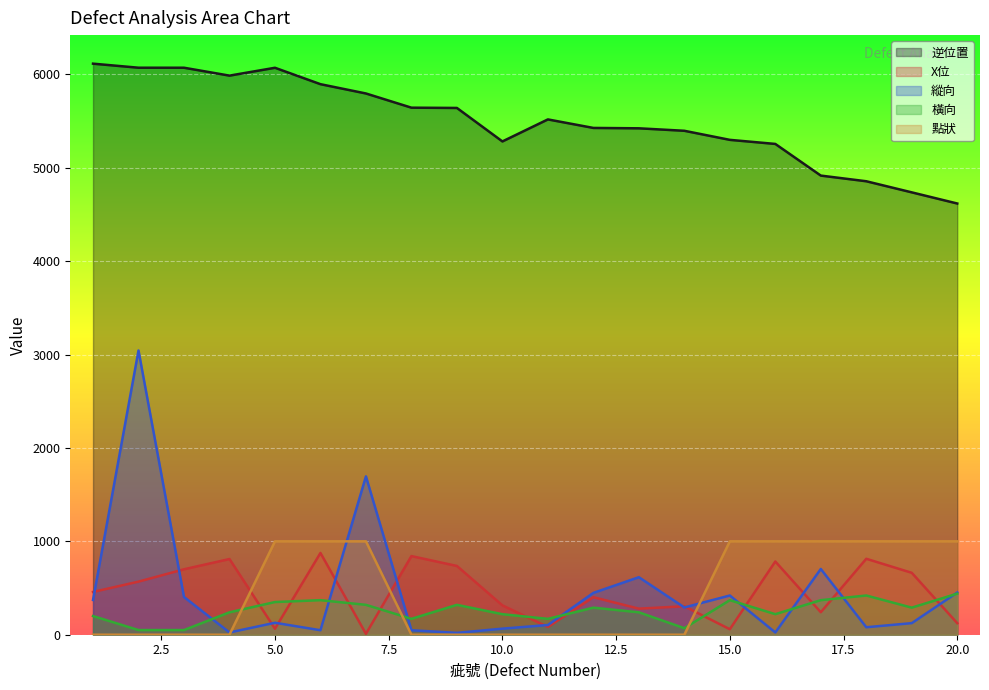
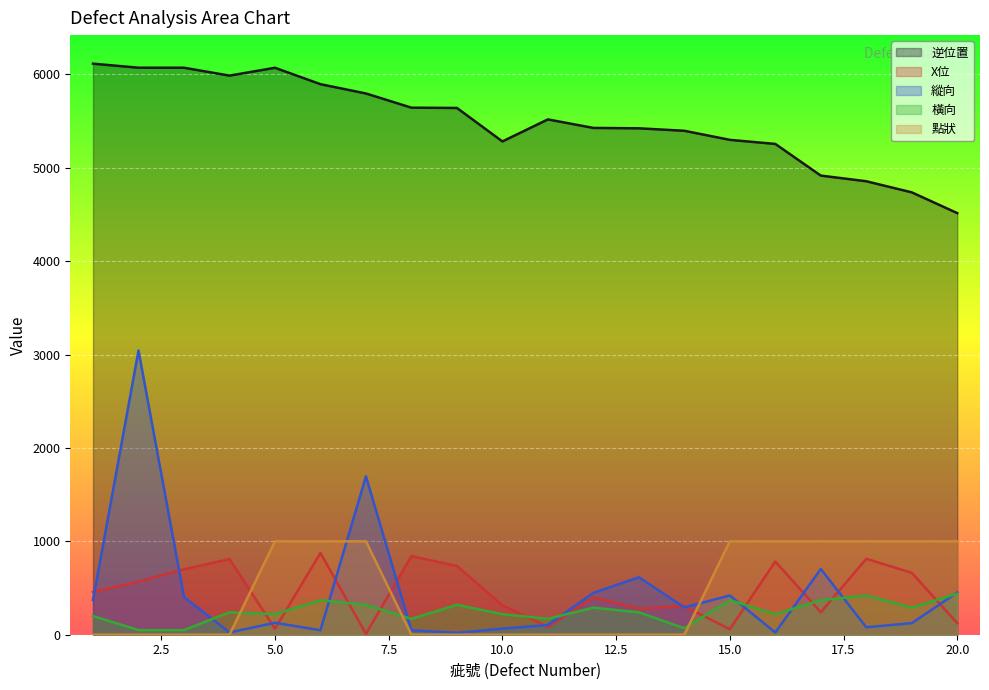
  {
    "逆位置": {
      "5.0": 6100,
      "10.0": 5300,
      "15.0": 5300,
-     "20.0": 4600
+     "20.0": 4500
    },
    "縱向": {
      "5.0": 100,
      "10.0": 100,
      "15.0": 400
    },
    "橫向": {
-     "5.0": 400,
+     "5.0": 200,
      "10.0": 200,
      "15.0": 400
    }
  }
